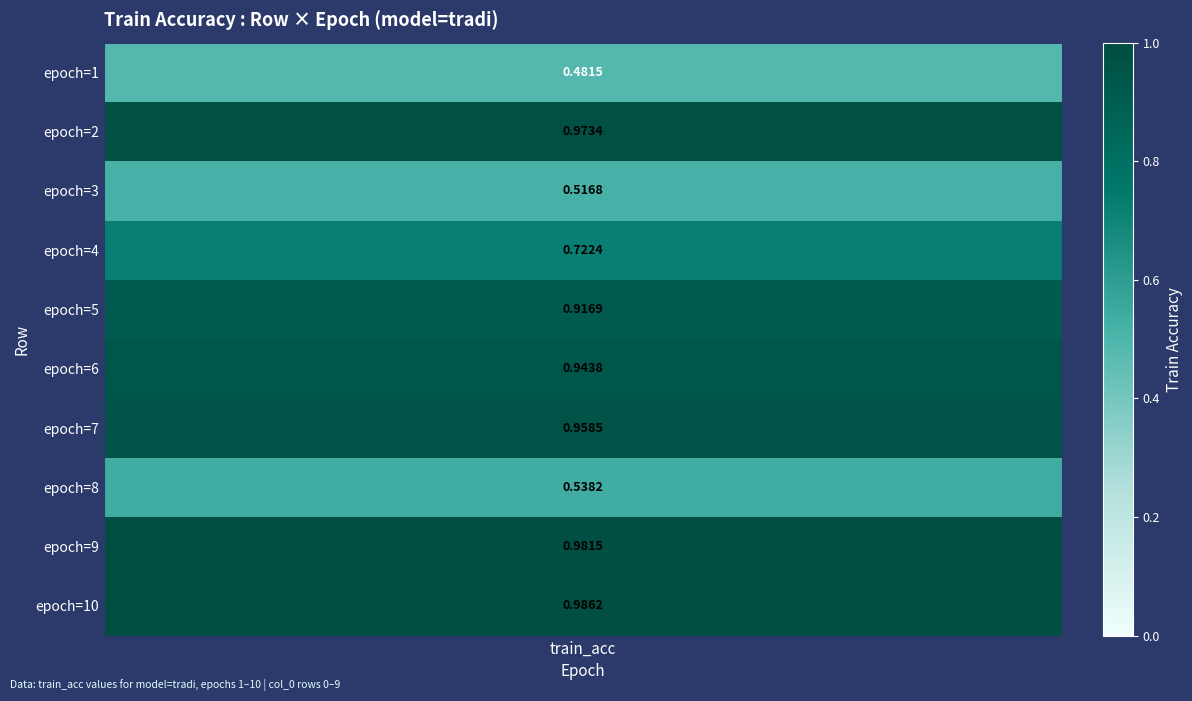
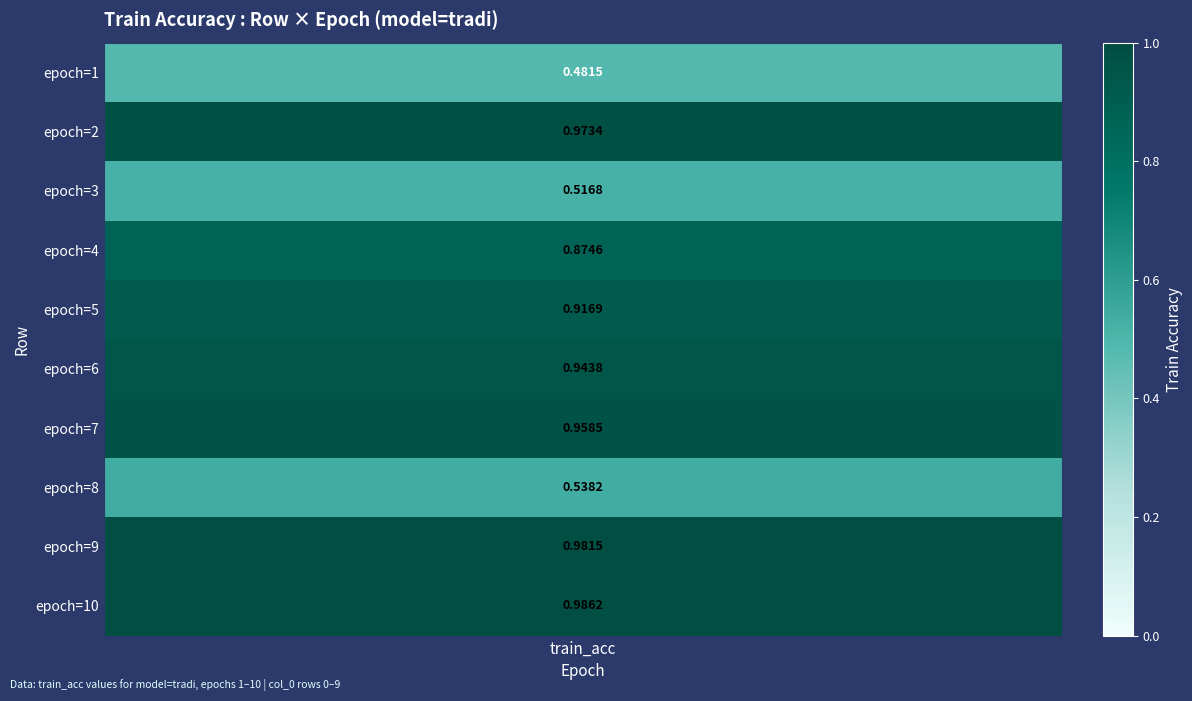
  {
    "epoch=1": {
      "train_acc": 0.4815
    },
    "epoch=2": {
      "train_acc": 0.9734
    },
    "epoch=3": {
      "train_acc": 0.5168
    },
    "epoch=4": {
-     "train_acc": 0.7224
+     "train_acc": 0.8746
    },
    "epoch=5": {
      "train_acc": 0.9169
    },
    "epoch=6": {
      "train_acc": 0.9438
    },
    "epoch=7": {
      "train_acc": 0.9585
    },
    "epoch=8": {
      "train_acc": 0.5382
    },
    "epoch=9": {
      "train_acc": 0.9815
    },
    "epoch=10": {
      "train_acc": 0.9862
    }
  }
